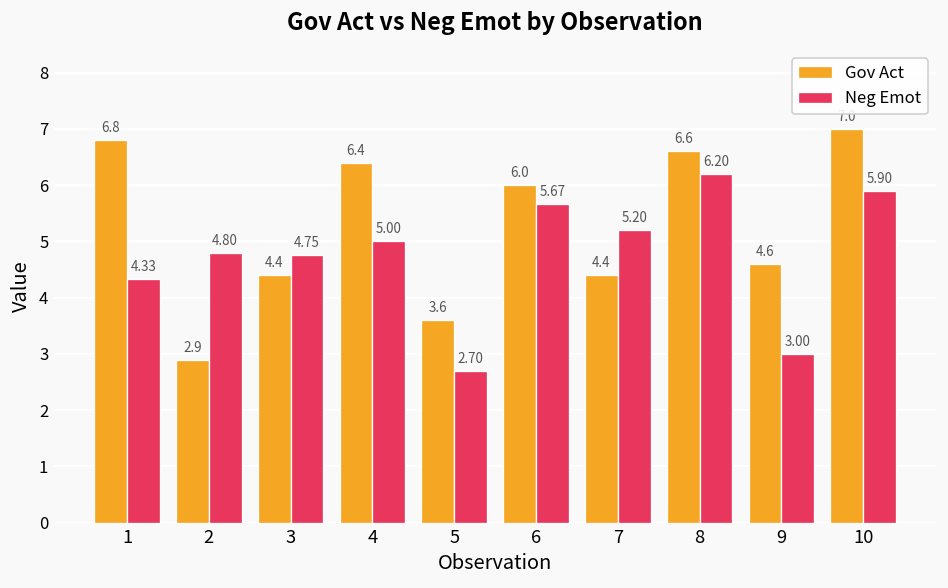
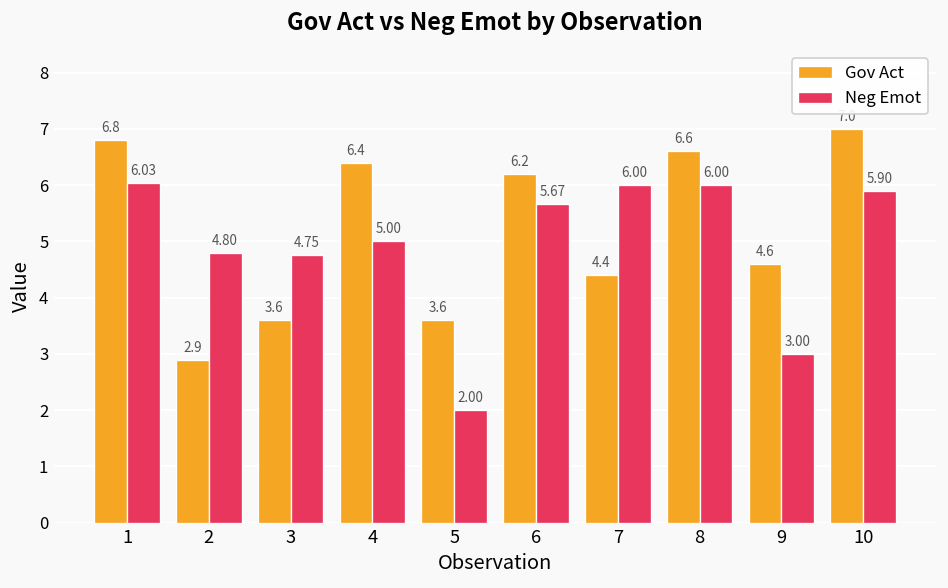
  {
    "Gov Act": {
      "1": 6.8,
      "2": 2.9,
-     "3": 4.4,
+     "3": 3.6,
      "4": 6.4,
      "5": 3.6,
-     "6": 6.0,
+     "6": 6.2,
      "7": 4.4,
      "8": 6.6,
      "9": 4.6
    },
    "Neg Emot": {
-     "1": 4.33,
+     "1": 6.03,
      "2": 4.80,
      "3": 4.75,
      "4": 5.00,
-     "5": 2.70,
+     "5": 2.00,
      "6": 5.67,
-     "7": 5.20,
-     "8": 6.20,
+     "7": 6.00,
+     "8": 6.00,
      "9": 3.00,
      "10": 5.90
    }
  }
